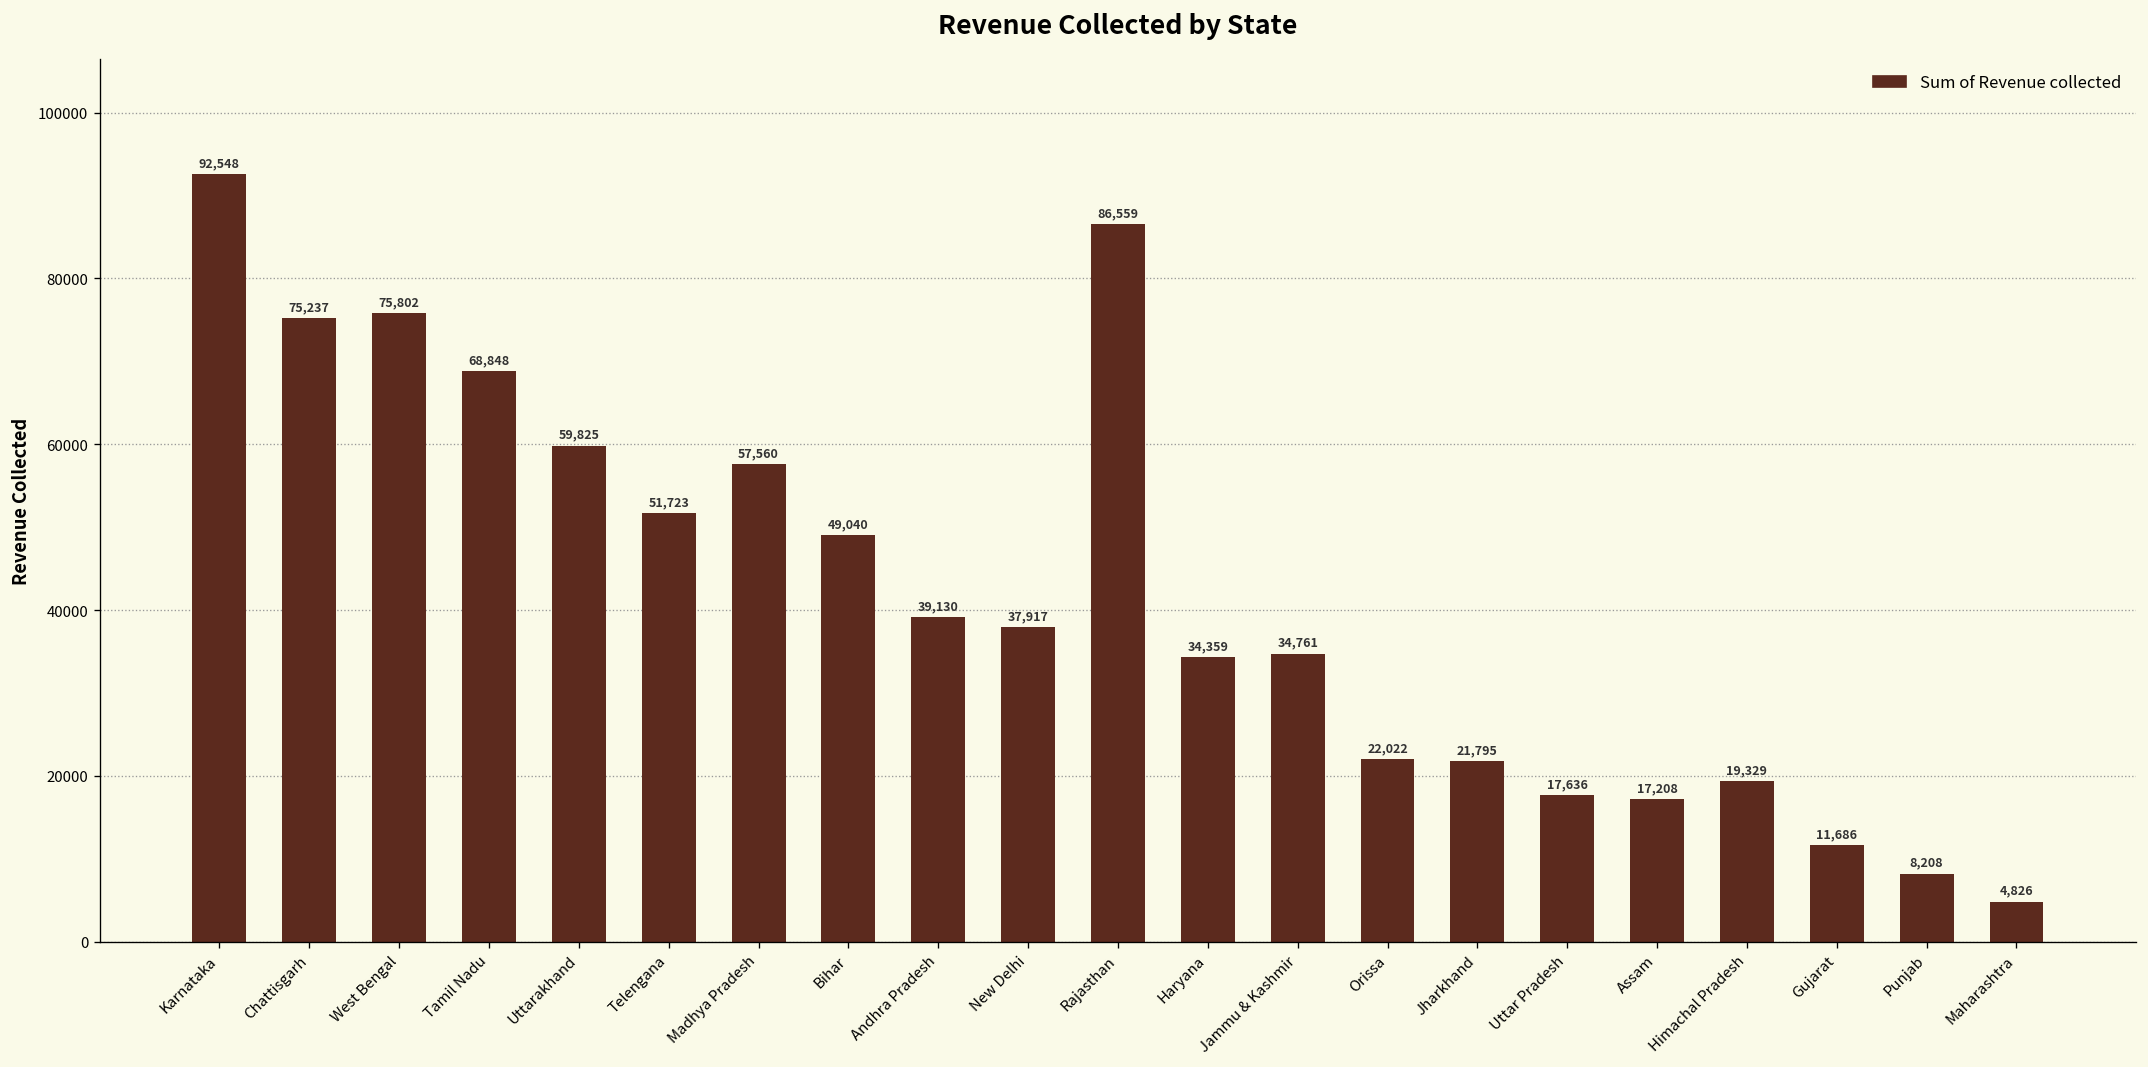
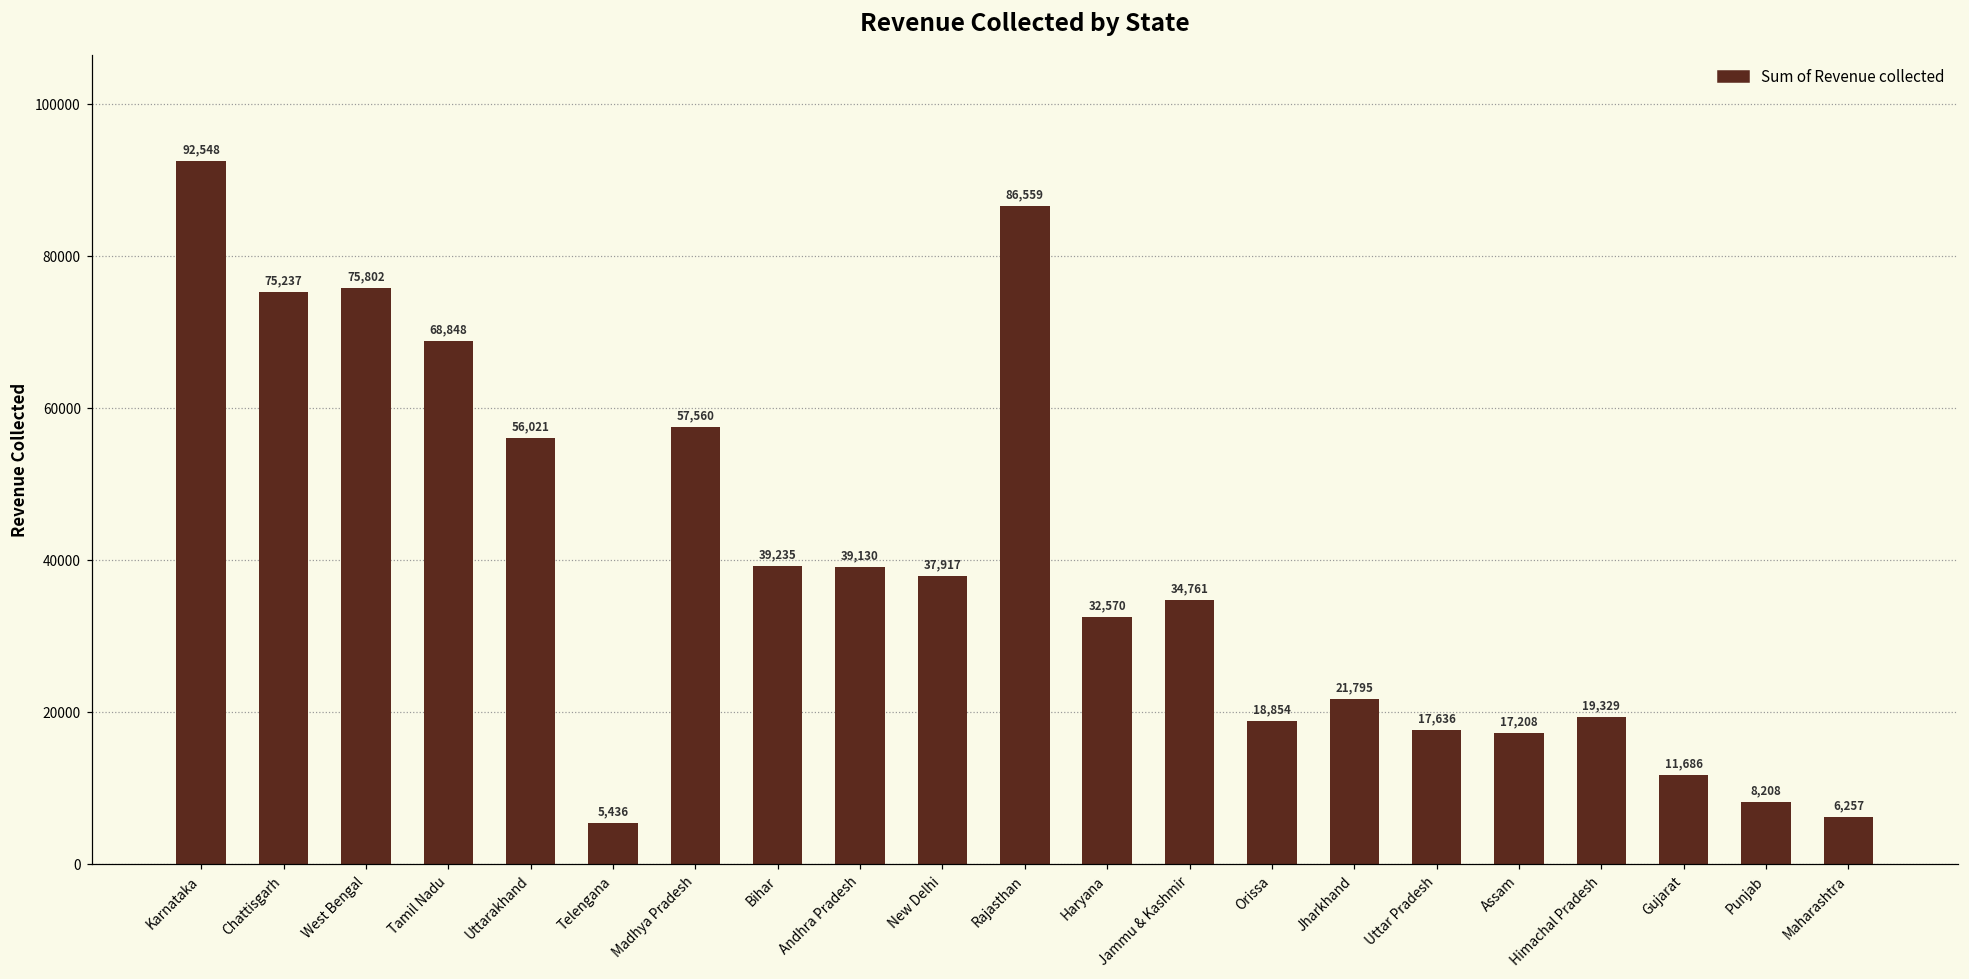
  {
    "Karnataka": "92,548",
    "Chattisgarh": "75,237",
    "West Bengal": "75,802",
    "Tamil Nadu": "68,848",
-   "Uttarakhand": "59,825",
-   "Telengana": "51,723",
+   "Uttarakhand": "56,021",
+   "Telengana": "5,436",
    "Madhya Pradesh": "57,560",
-   "Bihar": "49,040",
+   "Bihar": "39,235",
    "Andhra Pradesh": "39,130",
    "New Delhi": "37,917",
    "Rajasthan": "86,559",
-   "Haryana": "34,359",
+   "Haryana": "32,570",
    "Jammu & Kashmir": "34,761",
-   "Orissa": "22,022",
+   "Orissa": "18,854",
    "Jharkhand": "21,795",
    "Uttar Pradesh": "17,636",
    "Assam": "17,208",
    "Himachal Pradesh": "19,329",
    "Gujarat": "11,686",
    "Punjab": "8,208",
-   "Maharashtra": "4,826"
+   "Maharashtra": "6,257"
  }
